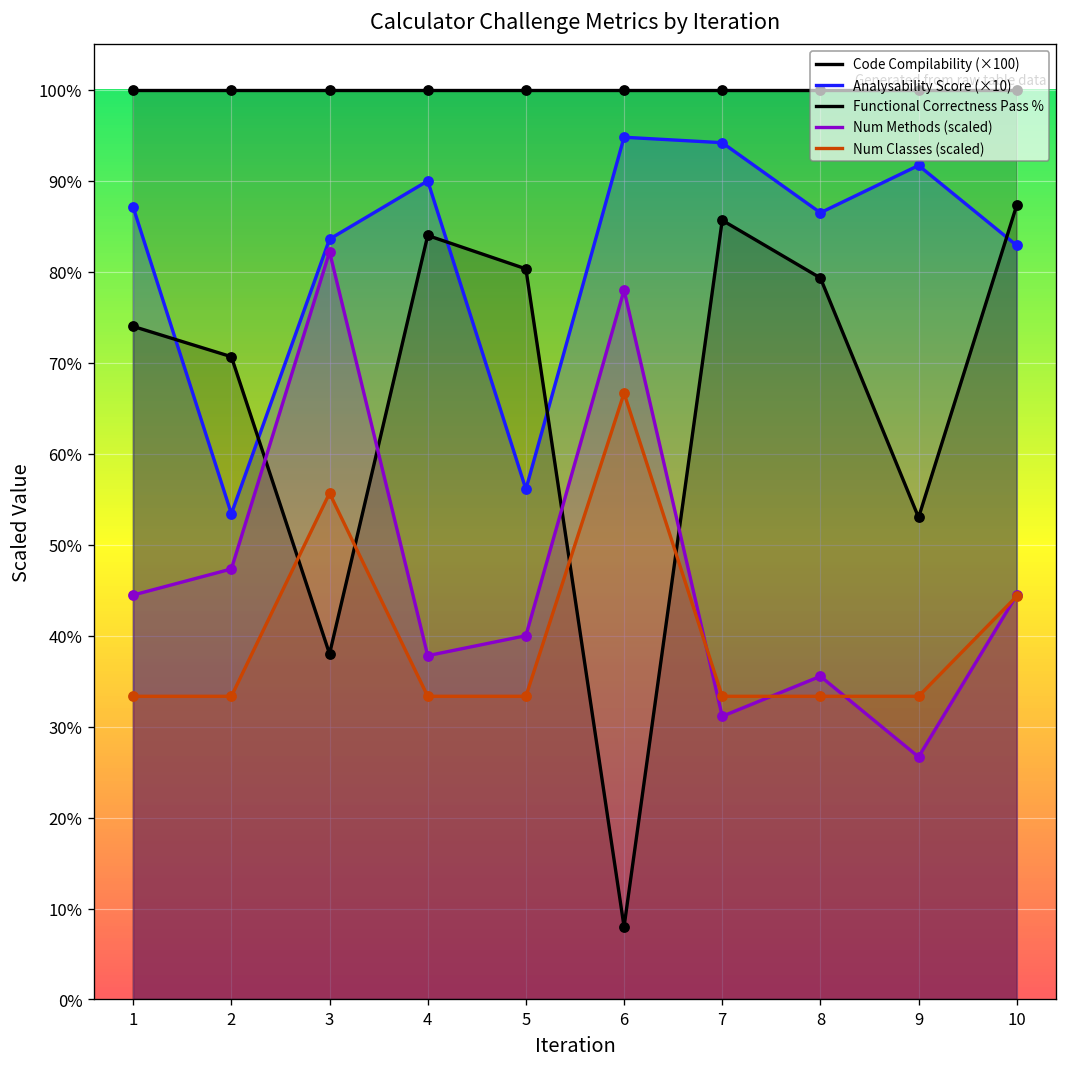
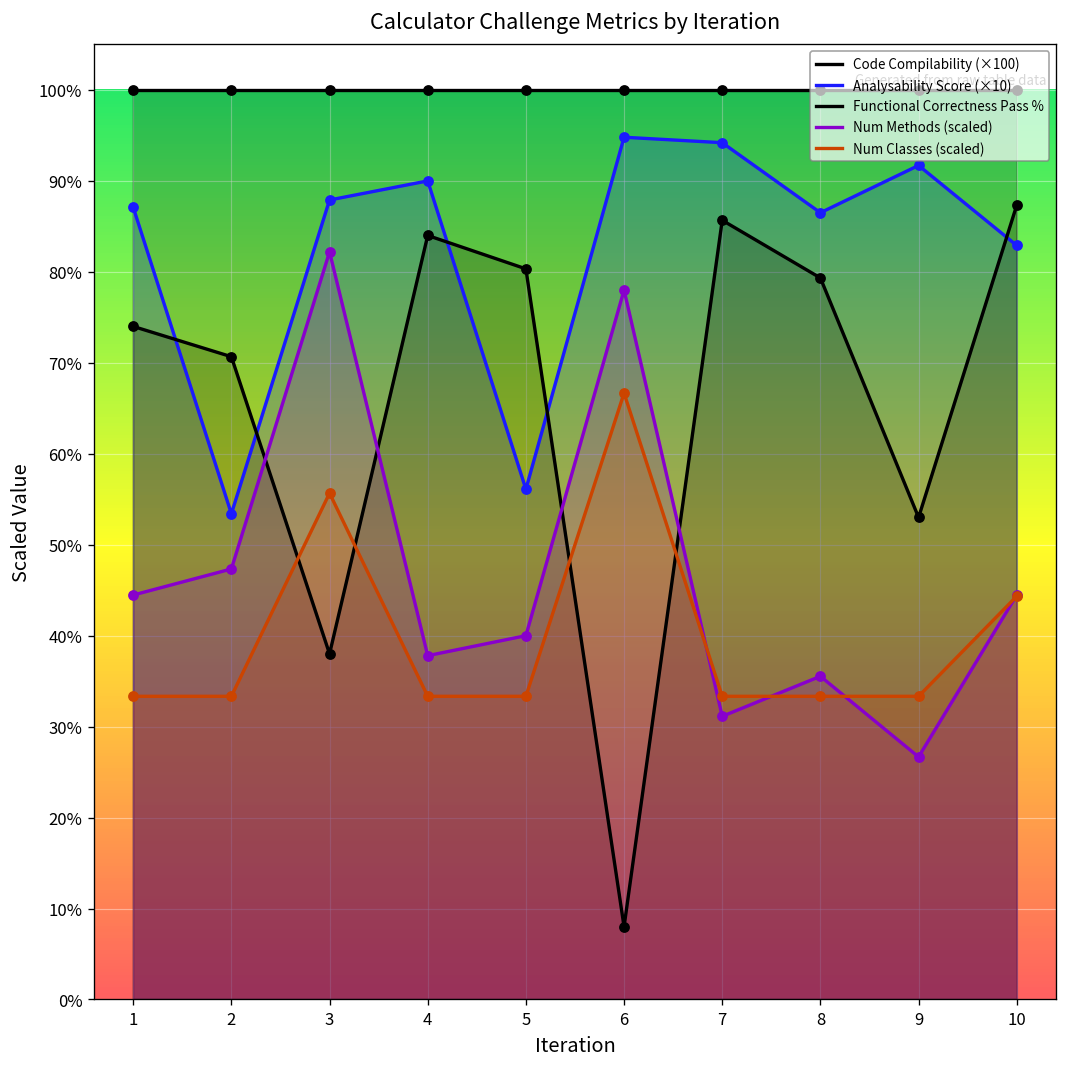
  {
    "Analysability Score (×10)": {
      "1": "87%",
      "2": "53%",
-     "3": "84%",
+     "3": "88%",
      "4": "90%",
      "5": "56%",
      "6": "95%",
      "7": "94%",
      "8": "87%",
      "9": "92%",
      "10": "83%"
    },
    "Num Methods (scaled)": {
      "1": "44%",
      "2": "47%",
      "3": "82%",
      "4": "38%",
      "5": "40%",
      "6": "78%",
      "7": "31%",
      "8": "36%",
      "9": "27%"
    },
    "Num Classes (scaled)": {
      "1": "33%",
      "2": "33%",
      "3": "56%",
      "4": "33%",
      "5": "33%",
      "6": "67%",
      "7": "33%",
      "8": "33%",
      "9": "33%"
    }
  }
